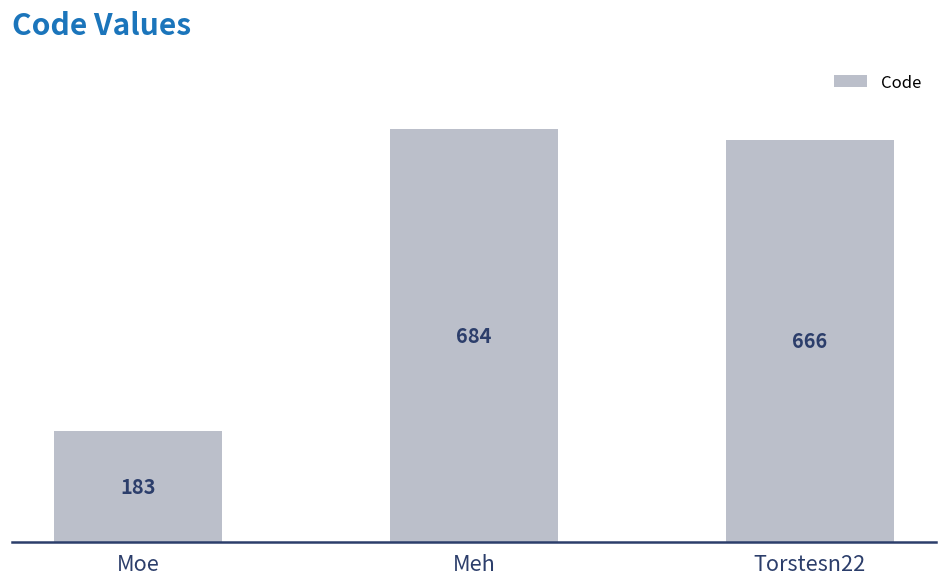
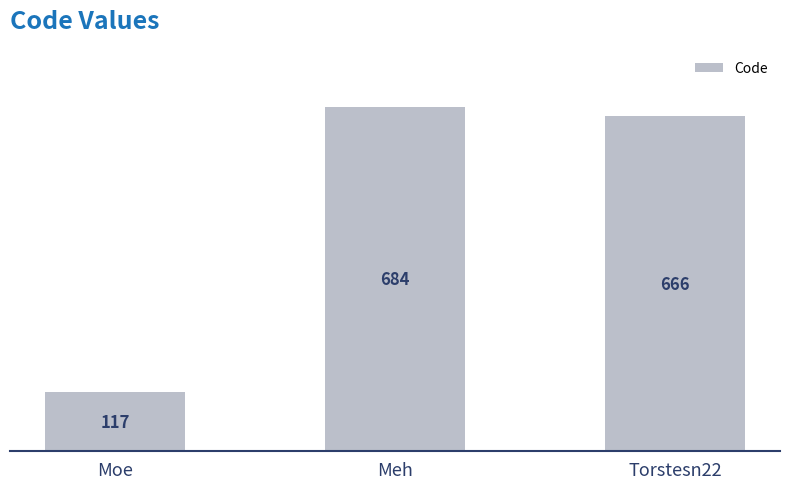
  {
-   "Moe": 183,
+   "Moe": 117,
    "Meh": 684,
    "Torstesn22": 666
  }
